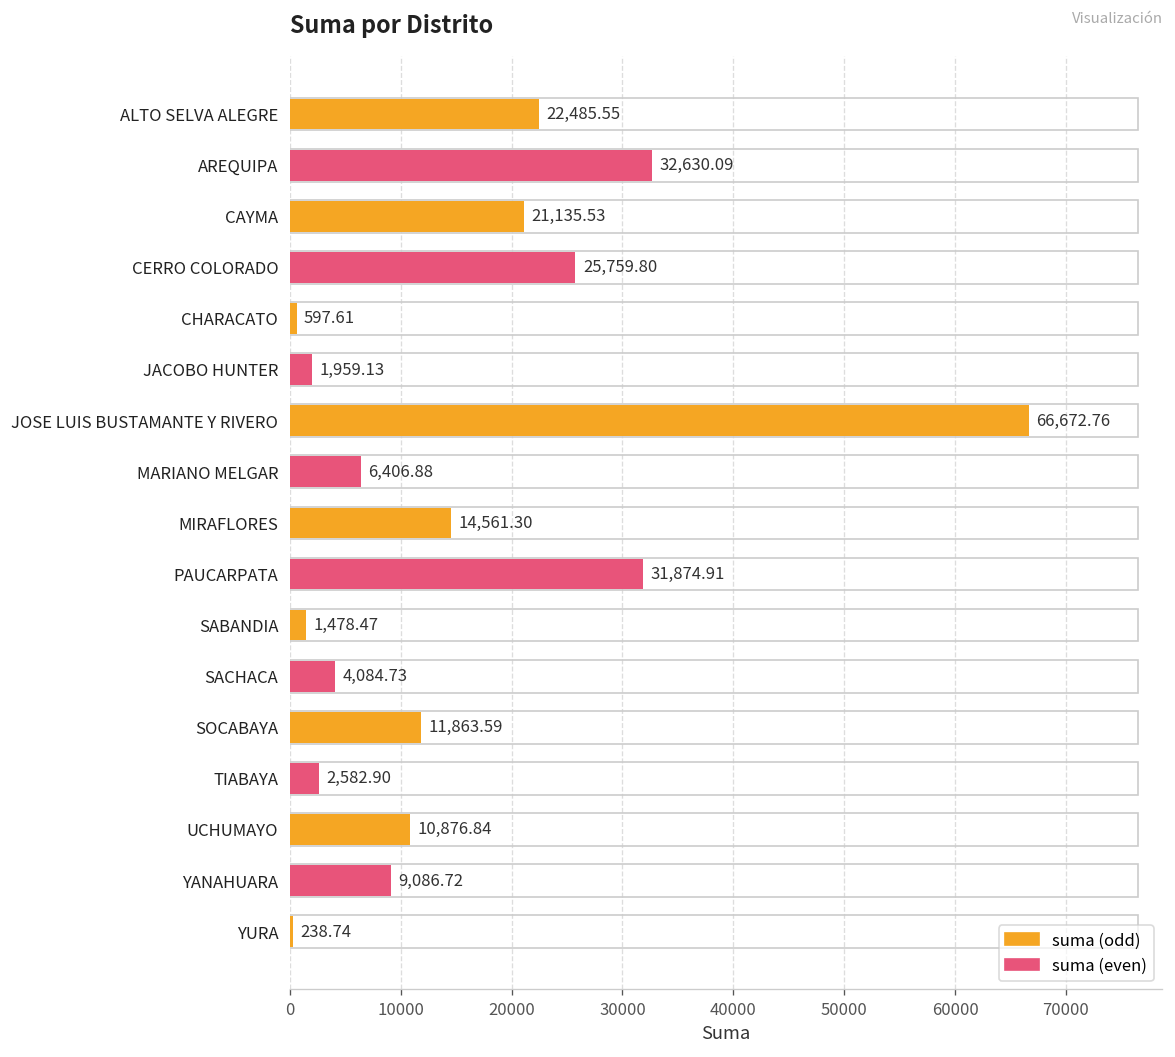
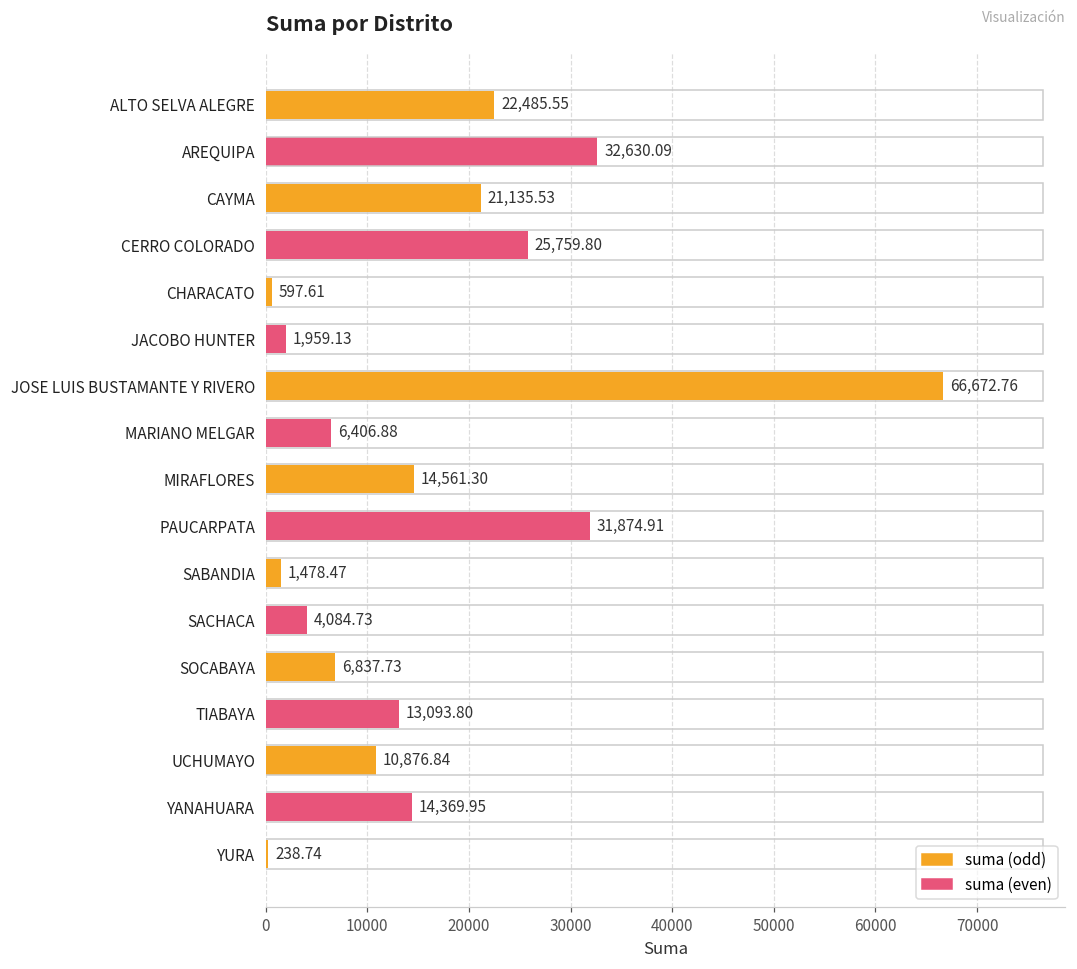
  {
    "ALTO SELVA ALEGRE": "22,485.55",
    "AREQUIPA": "32,630.09",
    "CAYMA": "21,135.53",
    "CERRO COLORADO": "25,759.80",
    "CHARACATO": "597.61",
    "JACOBO HUNTER": "1,959.13",
    "JOSE LUIS BUSTAMANTE Y RIVERO": "66,672.76",
    "MARIANO MELGAR": "6,406.88",
    "MIRAFLORES": "14,561.30",
    "PAUCARPATA": "31,874.91",
    "SABANDIA": "1,478.47",
    "SACHACA": "4,084.73",
-   "SOCABAYA": "11,863.59",
-   "TIABAYA": "2,582.90",
+   "SOCABAYA": "6,837.73",
+   "TIABAYA": "13,093.80",
    "UCHUMAYO": "10,876.84",
-   "YANAHUARA": "9,086.72",
+   "YANAHUARA": "14,369.95",
    "YURA": "238.74"
  }
